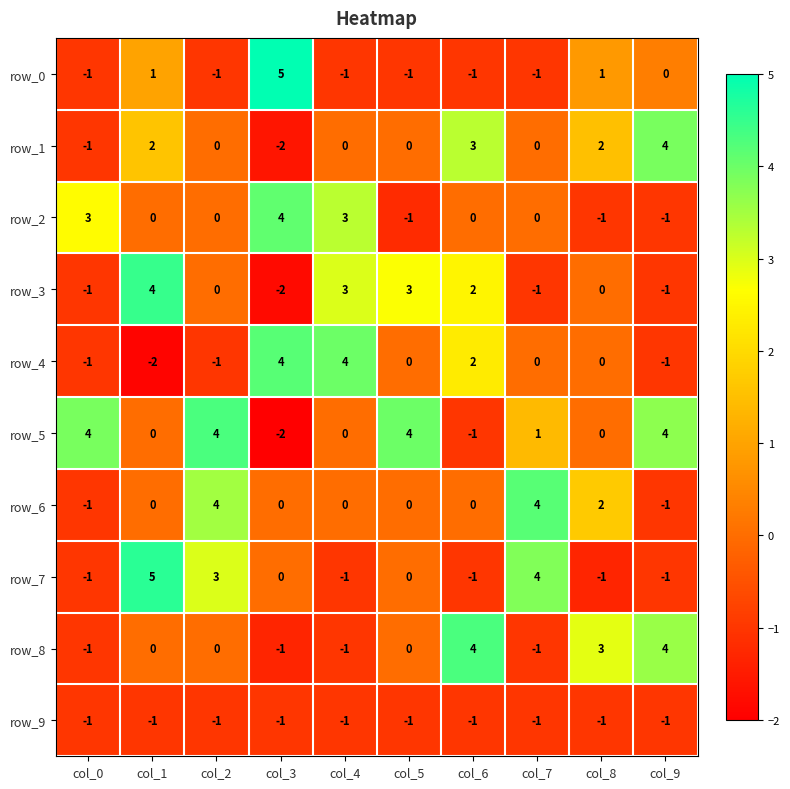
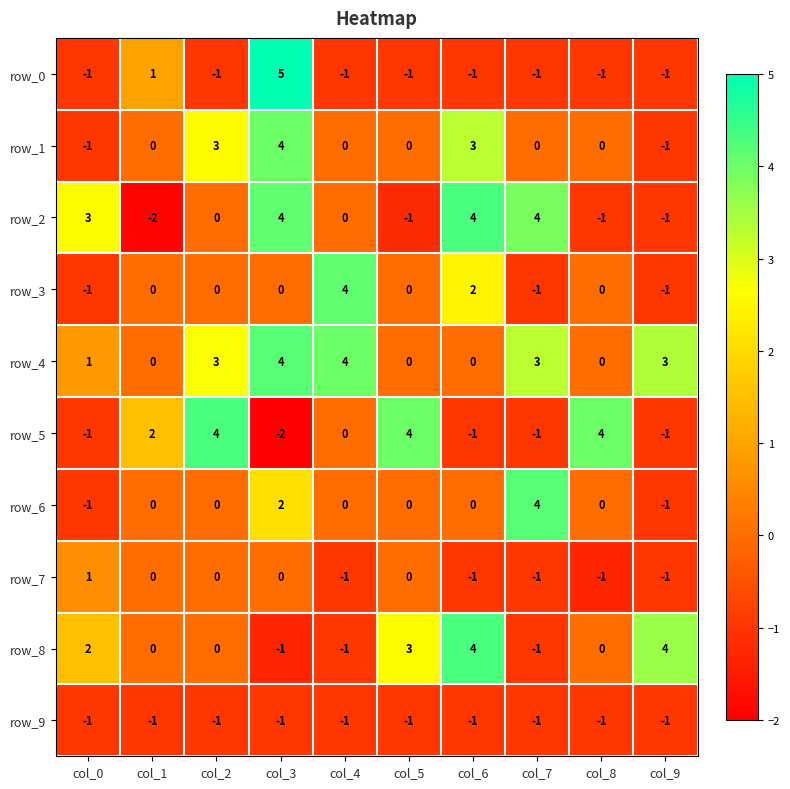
  {
    "row_0": {
      "col_0": -1,
      "col_1": 1,
      "col_2": -1,
      "col_3": 5,
      "col_4": -1,
      "col_5": -1,
      "col_6": -1,
      "col_7": -1,
-     "col_8": 1,
-     "col_9": 0
+     "col_8": -1,
+     "col_9": -1
    },
    "row_1": {
      "col_0": -1,
-     "col_1": 2,
-     "col_2": 0,
-     "col_3": -2,
+     "col_1": 0,
+     "col_2": 3,
+     "col_3": 4,
      "col_4": 0,
      "col_5": 0,
      "col_6": 3,
      "col_7": 0,
-     "col_8": 2,
-     "col_9": 4
+     "col_8": 0,
+     "col_9": -1
    },
    "row_2": {
      "col_0": 3,
-     "col_1": 0,
+     "col_1": -2,
      "col_2": 0,
      "col_3": 4,
-     "col_4": 3,
+     "col_4": 0,
      "col_5": -1,
-     "col_6": 0,
-     "col_7": 0,
+     "col_6": 4,
+     "col_7": 4,
      "col_8": -1,
      "col_9": -1
    },
    "row_3": {
      "col_0": -1,
-     "col_1": 4,
+     "col_1": 0,
      "col_2": 0,
-     "col_3": -2,
-     "col_4": 3,
-     "col_5": 3,
+     "col_3": 0,
+     "col_4": 4,
+     "col_5": 0,
      "col_6": 2,
      "col_7": -1,
      "col_8": 0,
      "col_9": -1
    },
    "row_4": {
-     "col_0": -1,
-     "col_1": -2,
-     "col_2": -1,
+     "col_0": 1,
+     "col_1": 0,
+     "col_2": 3,
      "col_3": 4,
      "col_4": 4,
      "col_5": 0,
-     "col_6": 2,
-     "col_7": 0,
+     "col_6": 0,
+     "col_7": 3,
      "col_8": 0,
-     "col_9": -1
+     "col_9": 3
    },
    "row_5": {
-     "col_0": 4,
-     "col_1": 0,
+     "col_0": -1,
+     "col_1": 2,
      "col_2": 4,
      "col_3": -2,
      "col_4": 0,
      "col_5": 4,
      "col_6": -1,
-     "col_7": 1,
-     "col_8": 0,
-     "col_9": 4
+     "col_7": -1,
+     "col_8": 4,
+     "col_9": -1
    },
    "row_6": {
      "col_0": -1,
      "col_1": 0,
-     "col_2": 4,
-     "col_3": 0,
+     "col_2": 0,
+     "col_3": 2,
      "col_4": 0,
      "col_5": 0,
      "col_6": 0,
      "col_7": 4,
-     "col_8": 2,
+     "col_8": 0,
      "col_9": -1
    },
    "row_7": {
-     "col_0": -1,
-     "col_1": 5,
-     "col_2": 3,
+     "col_0": 1,
+     "col_1": 0,
+     "col_2": 0,
      "col_3": 0,
      "col_4": -1,
      "col_5": 0,
      "col_6": -1,
-     "col_7": 4,
+     "col_7": -1,
      "col_8": -1,
      "col_9": -1
    },
    "row_8": {
-     "col_0": -1,
+     "col_0": 2,
      "col_1": 0,
      "col_2": 0,
      "col_3": -1,
      "col_4": -1,
-     "col_5": 0,
+     "col_5": 3,
      "col_6": 4,
      "col_7": -1,
-     "col_8": 3,
+     "col_8": 0,
      "col_9": 4
    },
    "row_9": {
      "col_0": -1,
      "col_1": -1,
      "col_2": -1,
      "col_3": -1,
      "col_4": -1,
      "col_5": -1,
      "col_6": -1,
      "col_7": -1,
      "col_8": -1,
      "col_9": -1
    }
  }
